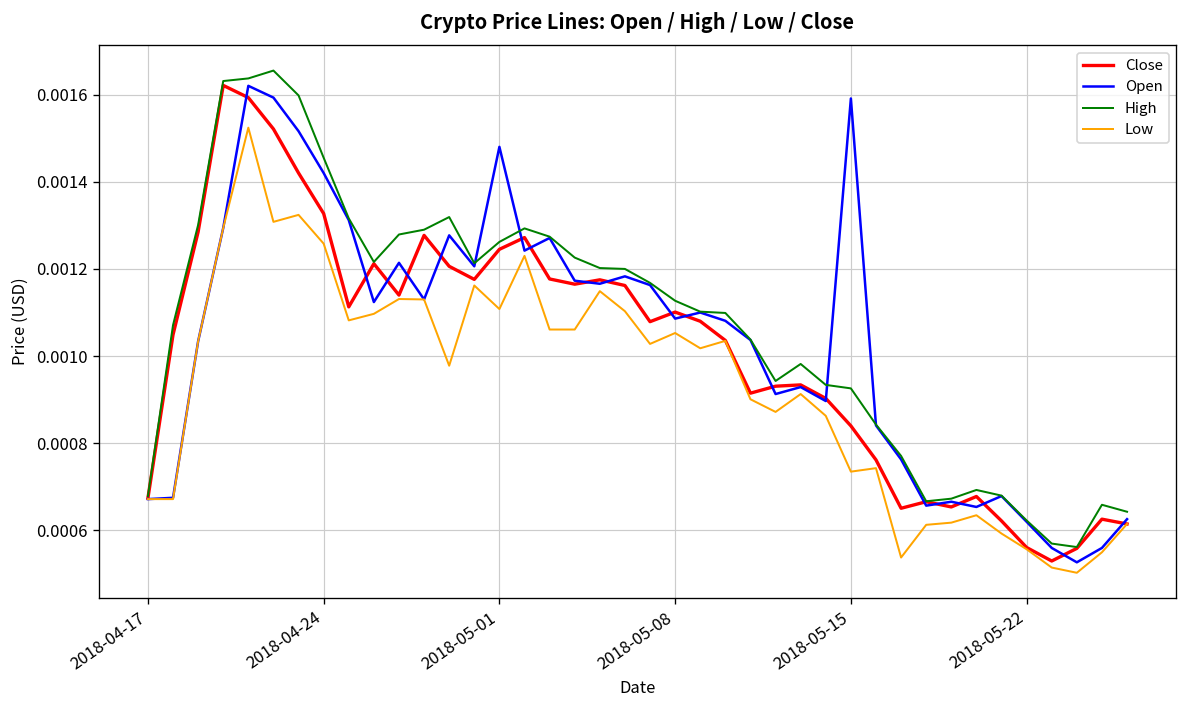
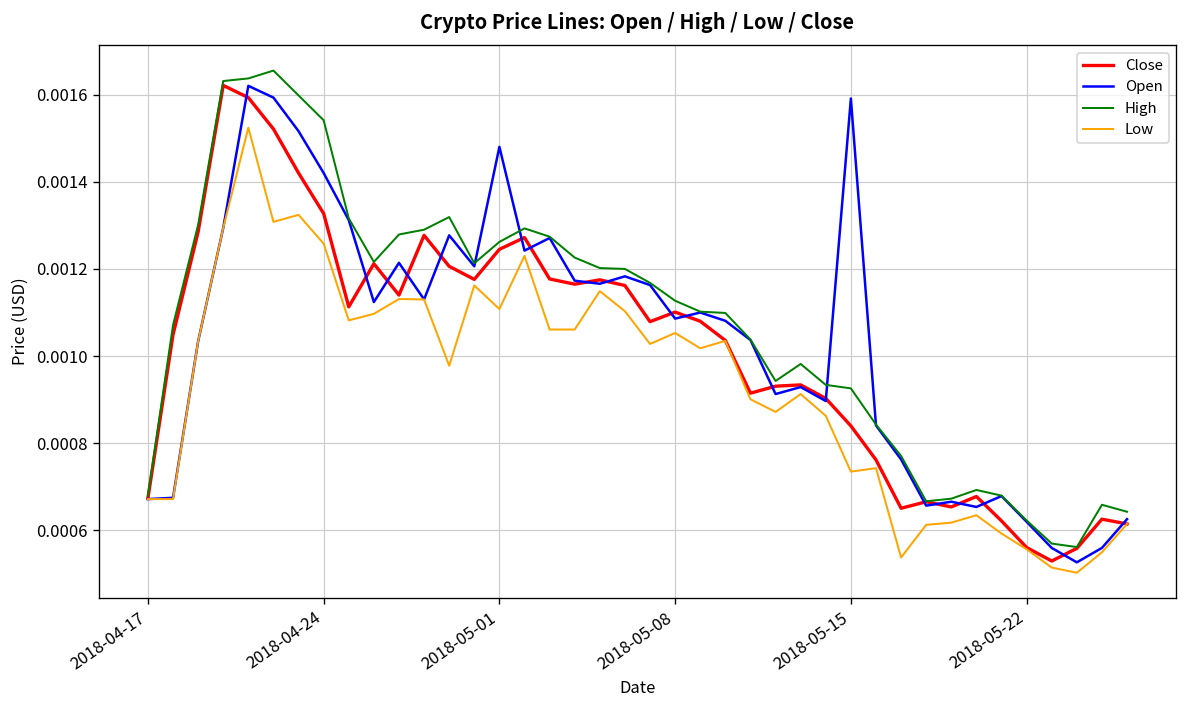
  {
    "Close": {
      "2018-04-24": 0.00133,
      "2018-05-01": 0.00125,
      "2018-05-08": 0.00110,
      "2018-05-15": 0.00084
    },
    "Open": {
      "2018-04-24": 0.00142,
      "2018-05-01": 0.00148,
      "2018-05-08": 0.00109,
      "2018-05-15": 0.00159
    },
    "High": {
-     "2018-04-24": 0.00146,
+     "2018-04-24": 0.00154,
      "2018-05-01": 0.00126,
      "2018-05-08": 0.00113,
      "2018-05-15": 0.00093
    },
    "Low": {
      "2018-04-24": 0.00126,
      "2018-05-01": 0.00111,
      "2018-05-08": 0.00105,
      "2018-05-15": 0.00074
    }
  }
